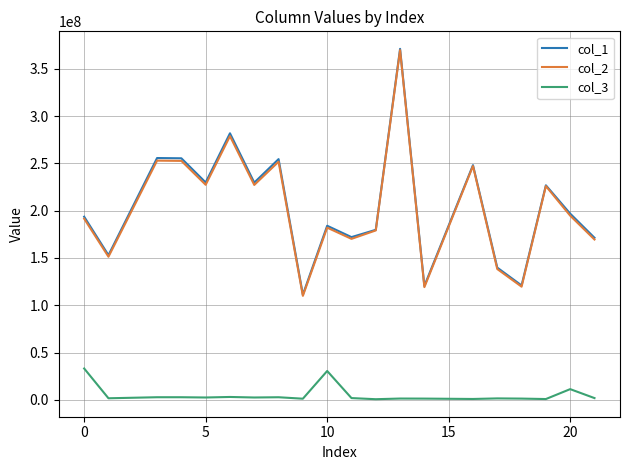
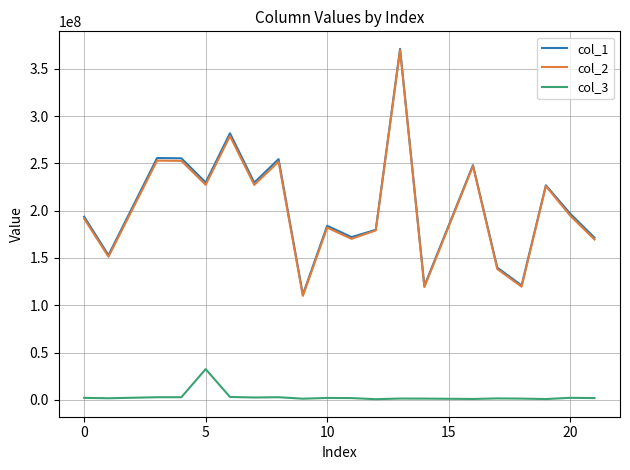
  {
    "col_3": {
-     "0": 30000000,
-     "5": 0,
-     "10": 30000000,
-     "20": 10000000
+     "0": 0,
+     "5": 30000000,
+     "10": 0,
+     "20": 0
    }
  }
